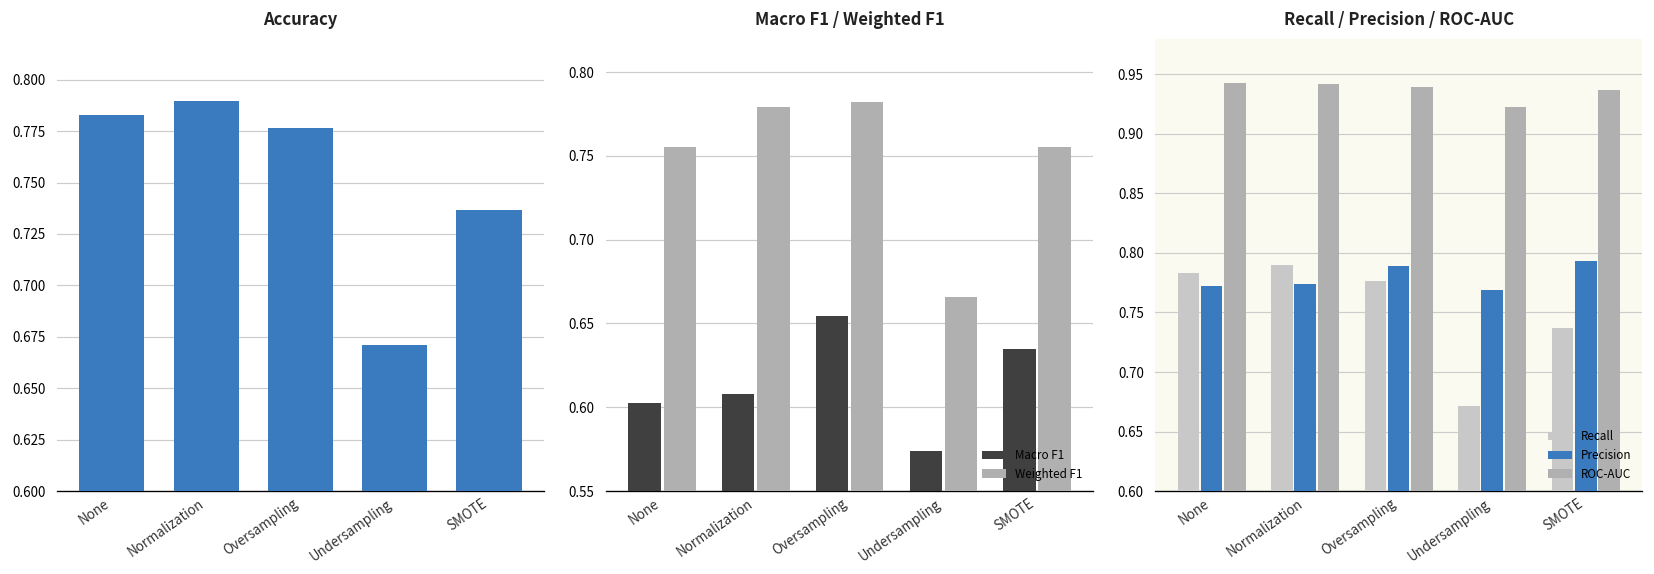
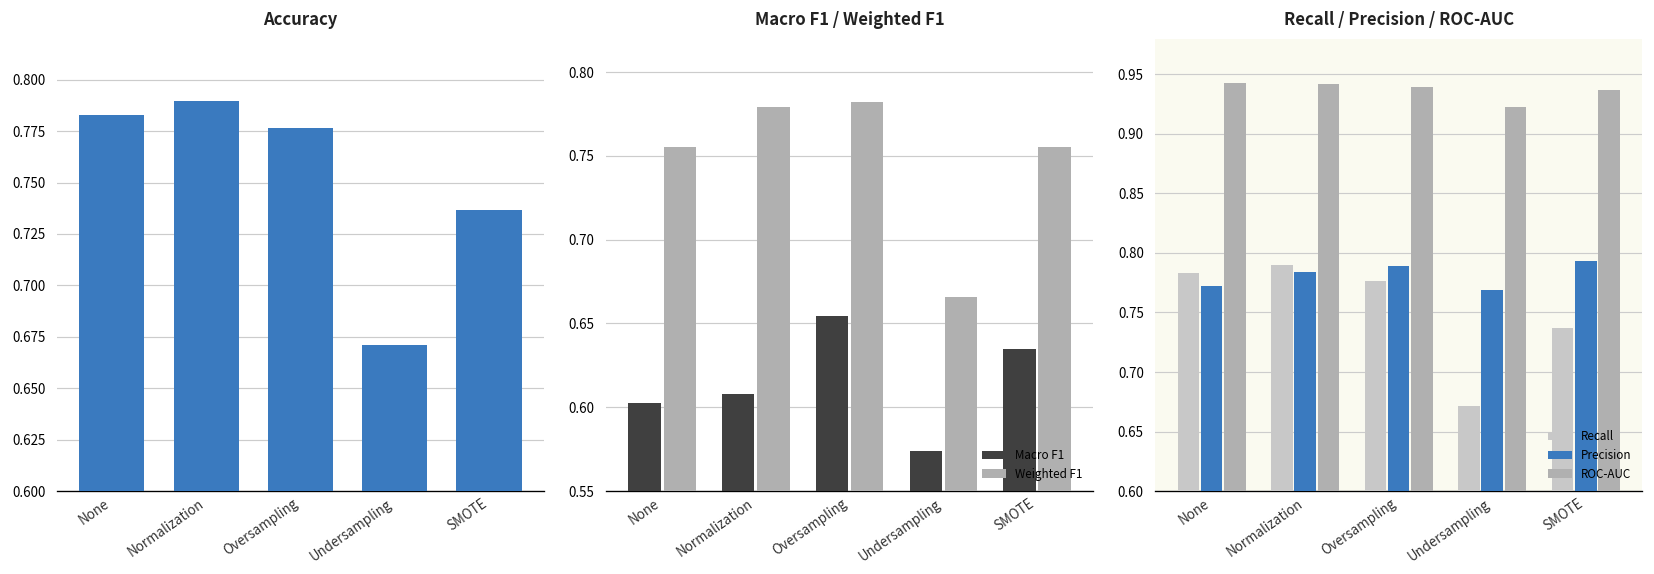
  {
    "Accuracy": {
      "None": 0.783,
      "Normalization": 0.790,
      "Oversampling": 0.776,
      "Undersampling": 0.671,
      "SMOTE": 0.737
    },
    "Macro F1 / Weighted F1": {
      "Macro F1": {
        "None": 0.603,
        "Normalization": 0.608,
        "Oversampling": 0.655,
        "Undersampling": 0.574,
        "SMOTE": 0.635
      },
      "Weighted F1": {
        "None": 0.755,
        "Normalization": 0.779,
        "Oversampling": 0.782,
        "Undersampling": 0.666,
        "SMOTE": 0.755
      }
    },
    "Recall / Precision / ROC-AUC": {
      "Precision": {
        "None": 0.77,
-       "Normalization": 0.77,
+       "Normalization": 0.78,
        "Oversampling": 0.79,
        "Undersampling": 0.77,
        "SMOTE": 0.79
      }
    }
  }
